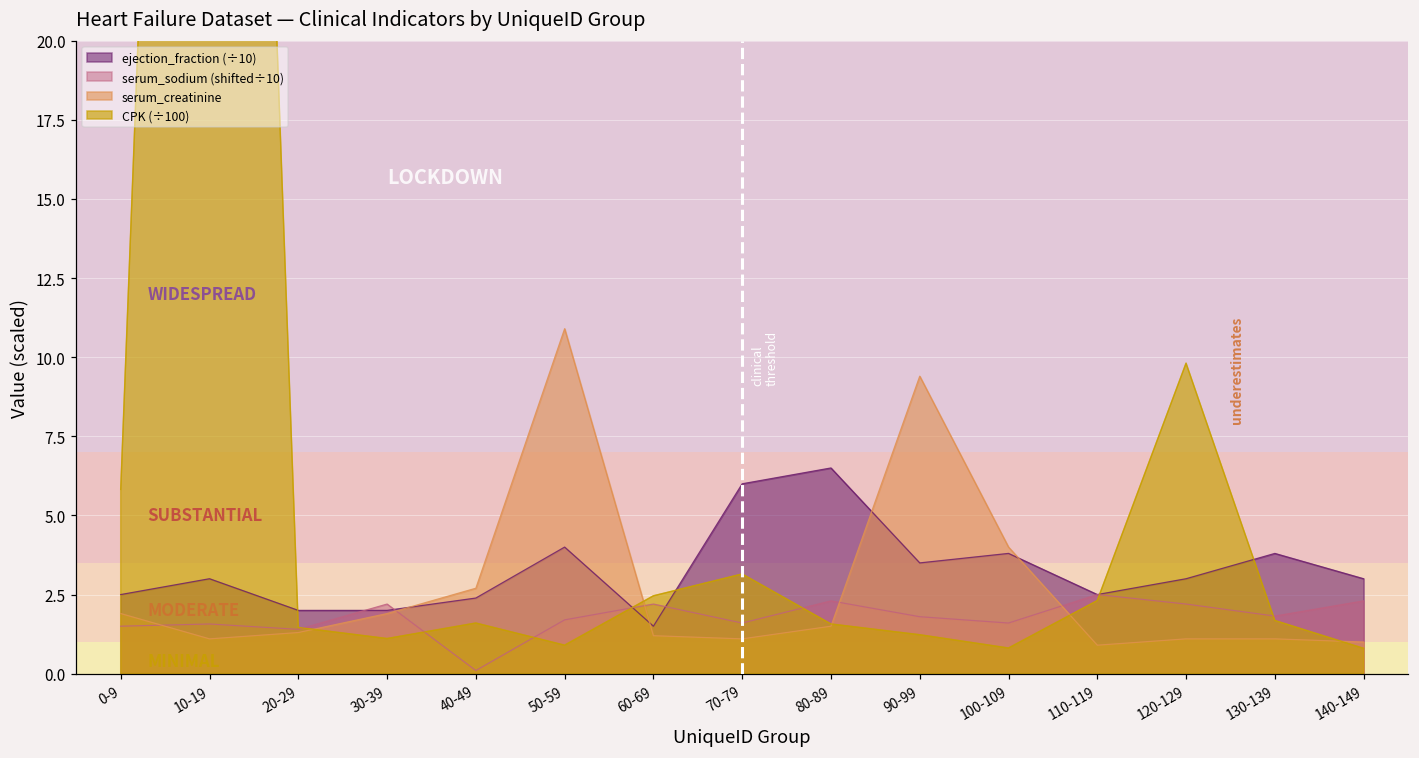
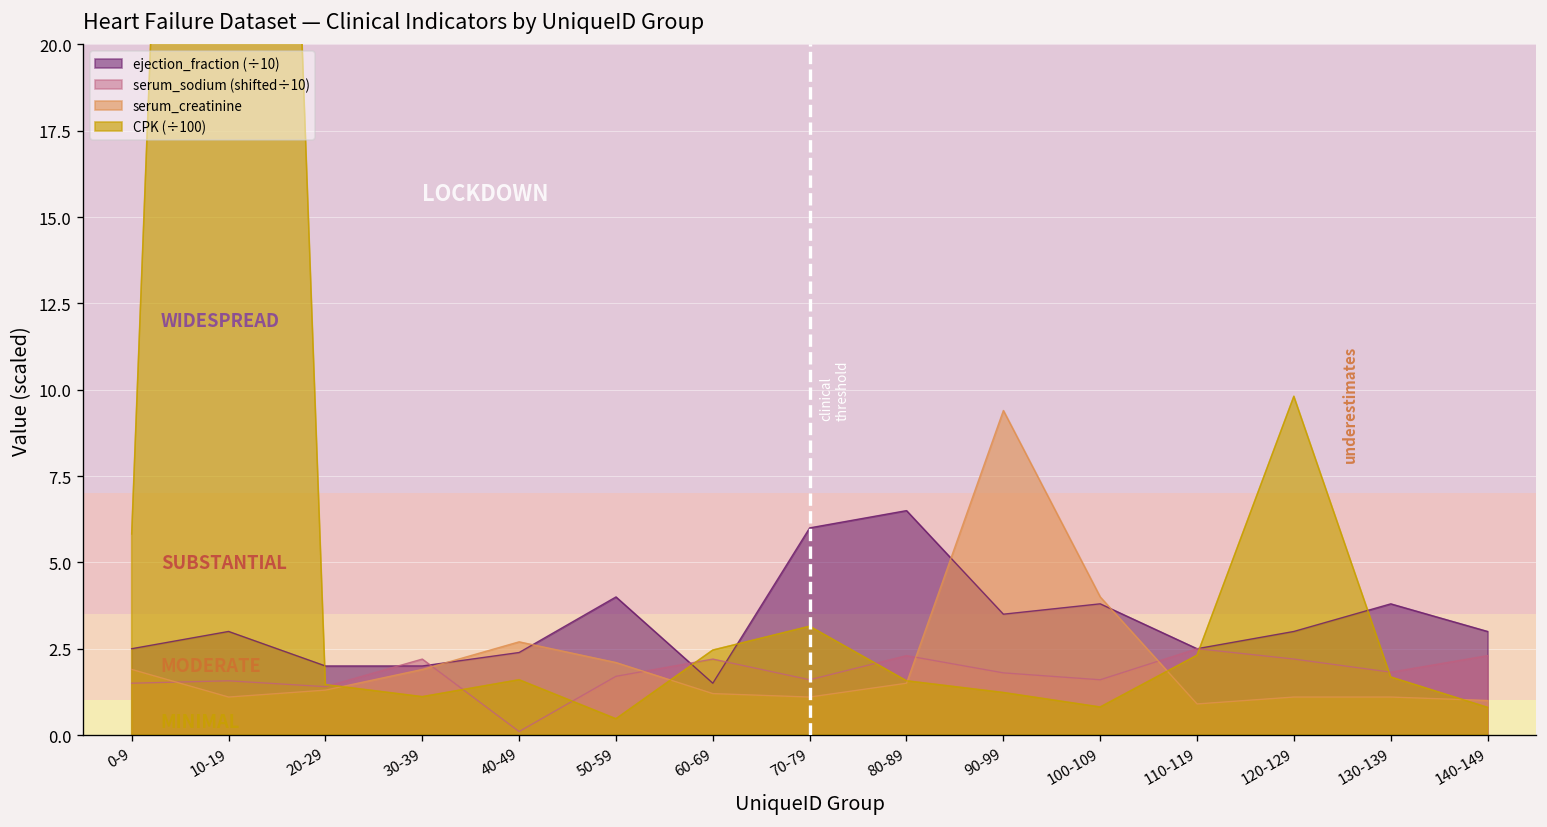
  {
    "ejection_fraction (÷10)": {
      "0-9": 2.5,
      "10-19": 3.0,
      "20-29": 2.0,
      "30-39": 2.0,
      "40-49": 2.4,
      "50-59": 4.0,
      "60-69": 1.5,
      "70-79": 6.0,
      "80-89": 6.5,
      "90-99": 3.5,
      "100-109": 3.8,
      "120-129": 3.0,
      "130-139": 3.8,
      "140-149": 3.0
    },
    "serum_sodium (shifted÷10)": {
      "0-9": 1.5,
      "10-19": 1.6,
      "30-39": 2.2,
      "40-49": 0.1,
      "50-59": 1.7,
      "60-69": 2.2,
      "70-79": 1.6,
      "80-89": 2.3,
      "90-99": 1.8,
      "100-109": 1.6,
      "120-129": 2.2,
      "130-139": 1.8,
      "140-149": 2.3
    },
    "serum_creatinine": {
      "0-9": 1.9,
      "10-19": 1.1,
      "20-29": 1.3,
      "30-39": 1.9,
      "40-49": 2.7,
-     "50-59": 10.9,
+     "50-59": 2.1,
      "60-69": 1.2,
      "70-79": 1.1,
      "90-99": 9.4,
      "100-109": 4.0,
      "110-119": 0.9,
      "120-129": 1.1,
      "130-139": 1.1,
      "140-149": 1.0
    },
    "CPK (÷100)": {
      "0-9": 5.8,
      "30-39": 1.1,
      "40-49": 1.6,
-     "50-59": 0.9,
+     "50-59": 0.5,
      "60-69": 2.5,
      "70-79": 3.2,
      "90-99": 1.2,
      "100-109": 0.8,
      "110-119": 2.3,
      "120-129": 9.8,
      "130-139": 1.7,
      "140-149": 0.8
    }
  }
